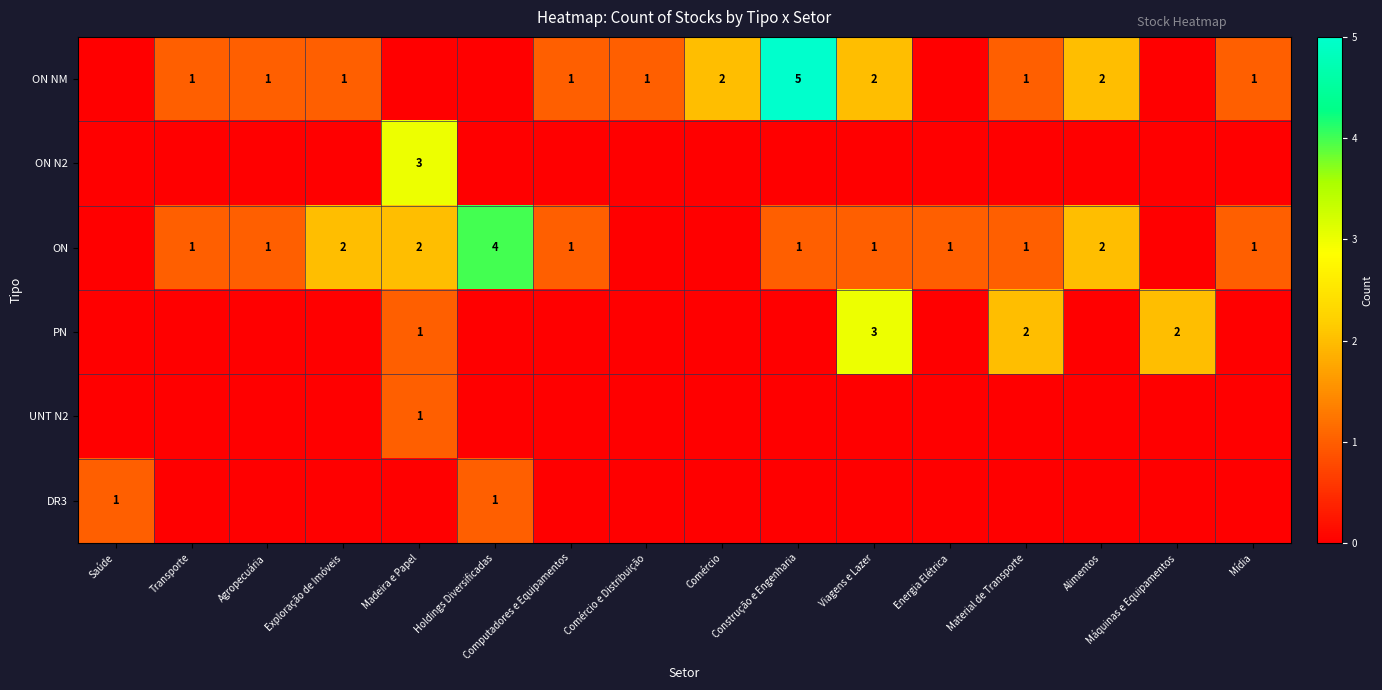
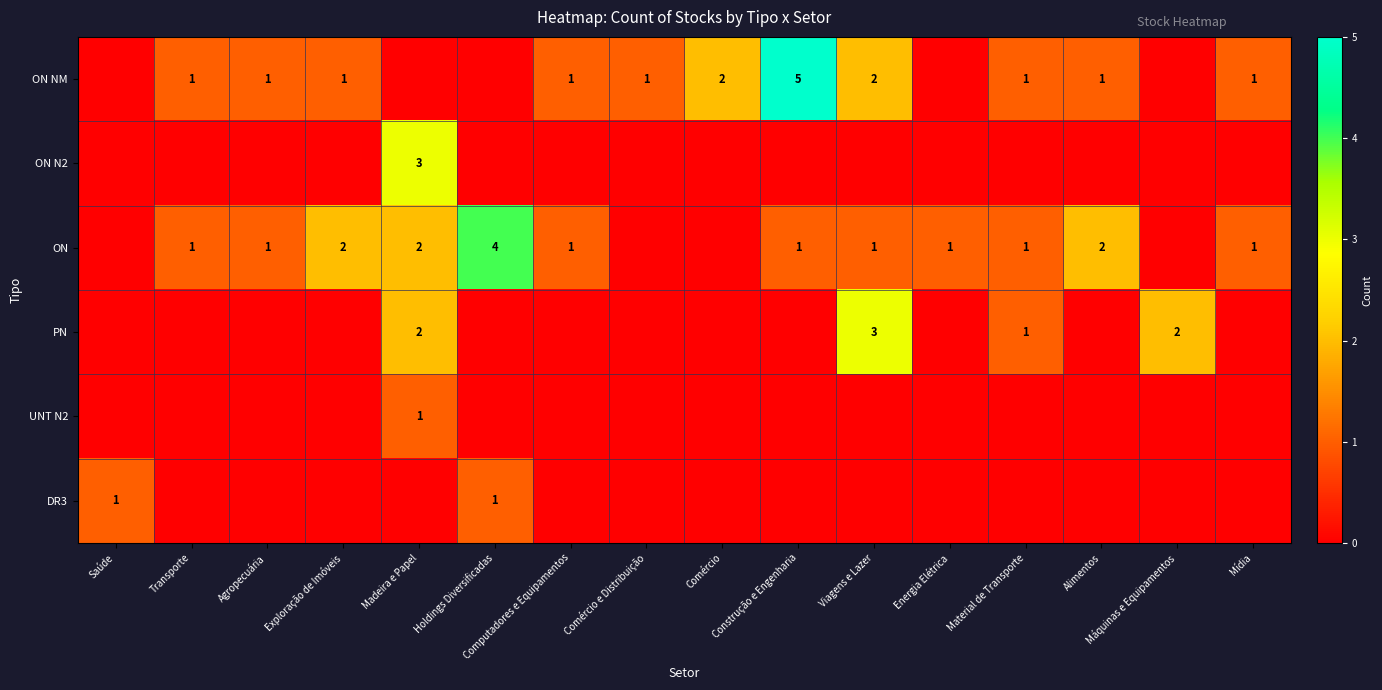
  {
    "ON NM": {
      "Transporte": 1,
      "Agropecuária": 1,
      "Exploração de Imóveis": 1,
      "Computadores e Equipamentos": 1,
      "Comércio e Distribuição": 1,
      "Comércio": 2,
      "Construção e Engenharia": 5,
      "Viagens e Lazer": 2,
      "Material de Transporte": 1,
-     "Alimentos": 2,
+     "Alimentos": 1,
      "Mídia": 1
    },
    "ON N2": {
      "Madeira e Papel": 3
    },
    "ON": {
      "Transporte": 1,
      "Agropecuária": 1,
      "Exploração de Imóveis": 2,
      "Madeira e Papel": 2,
      "Holdings Diversificadas": 4,
      "Computadores e Equipamentos": 1,
      "Construção e Engenharia": 1,
      "Viagens e Lazer": 1,
      "Energia Elétrica": 1,
      "Material de Transporte": 1,
      "Alimentos": 2,
      "Mídia": 1
    },
    "PN": {
-     "Madeira e Papel": 1,
+     "Madeira e Papel": 2,
      "Viagens e Lazer": 3,
-     "Material de Transporte": 2,
+     "Material de Transporte": 1,
      "Máquinas e Equipamentos": 2
    },
    "UNT N2": {
      "Madeira e Papel": 1
    },
    "DR3": {
      "Saúde": 1,
      "Holdings Diversificadas": 1
    }
  }
